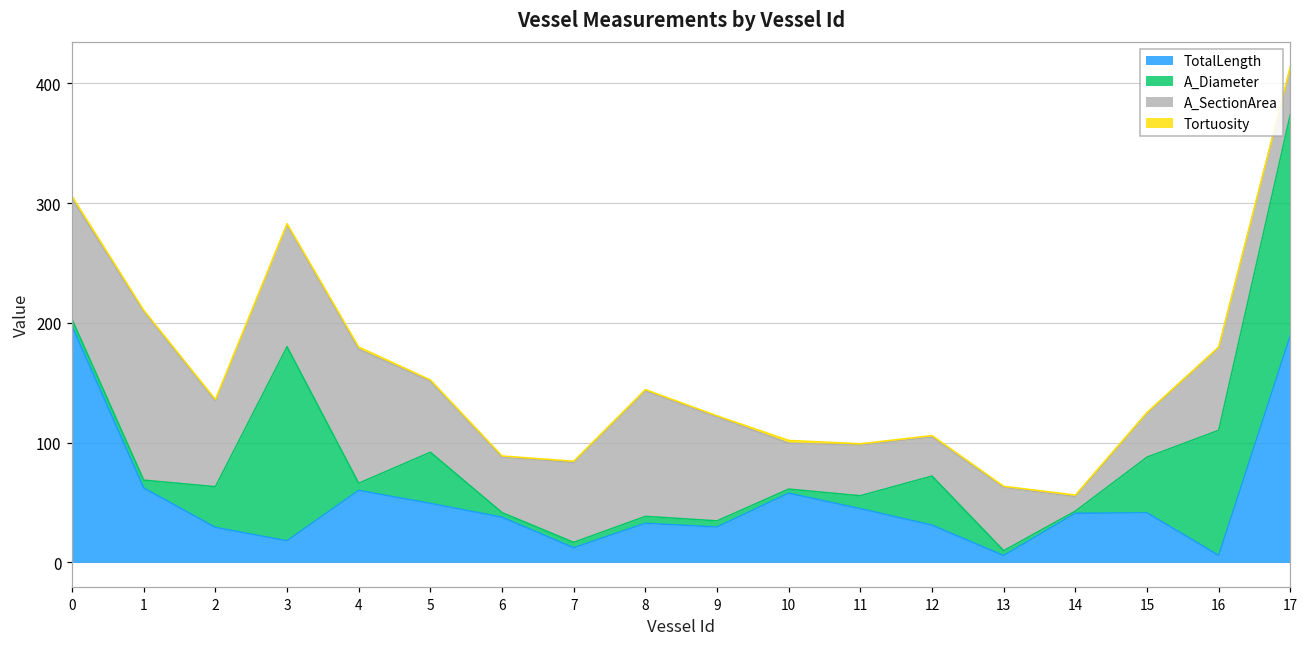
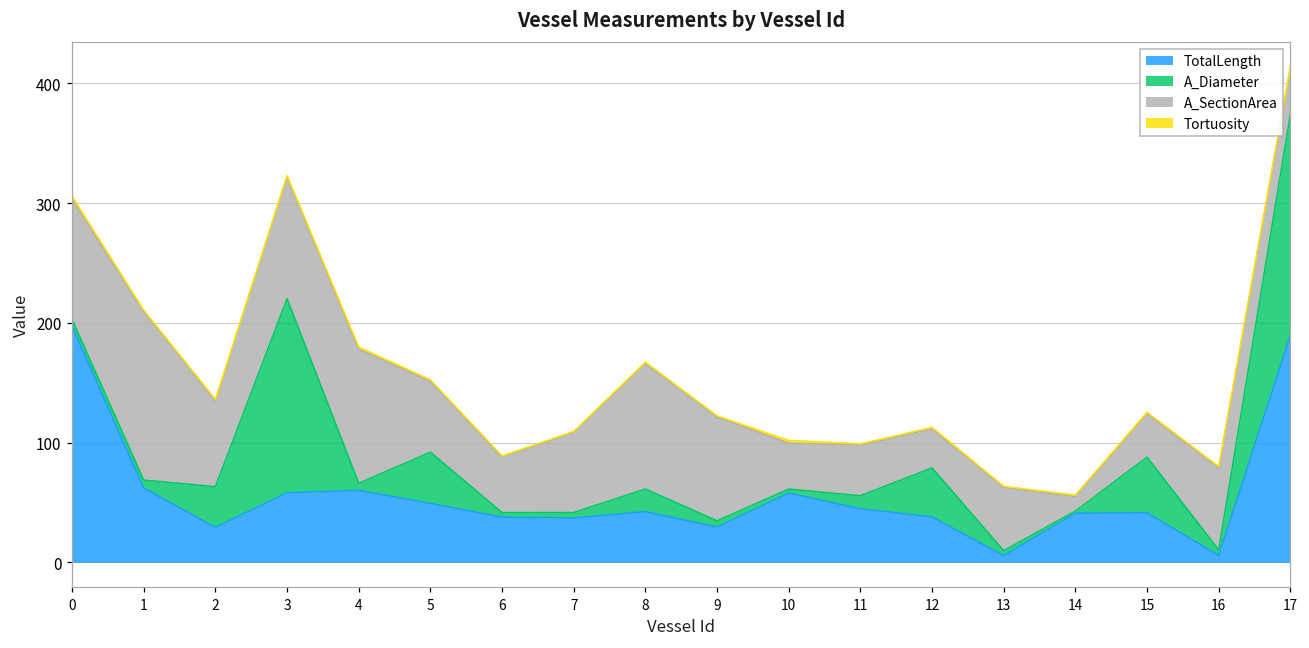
  {
    "TotalLength": {
      "0": 197,
      "1": 62,
      "2": 29,
-     "3": 18,
+     "3": 58,
      "4": 60,
      "5": 49,
      "6": 38,
-     "7": 12,
-     "8": 33,
+     "7": 37,
+     "8": 42,
      "9": 30,
      "10": 58,
      "11": 45,
-     "12": 31,
+     "12": 38,
      "13": 6,
      "15": 41,
      "16": 6,
      "17": 189
    },
    "A_Diameter": {
      "0": 6,
      "1": 7,
      "2": 34,
      "3": 162,
      "4": 6,
      "5": 43,
      "6": 4,
      "7": 5,
-     "8": 6,
+     "8": 19,
      "9": 5,
      "10": 3,
      "11": 11,
      "12": 41,
      "13": 4,
      "15": 46,
-     "16": 105,
+     "16": 5,
      "17": 185
    },
    "A_SectionArea": {
      "0": 101
    },
    "Tortuosity": {
      "0": 2
    }
  }
